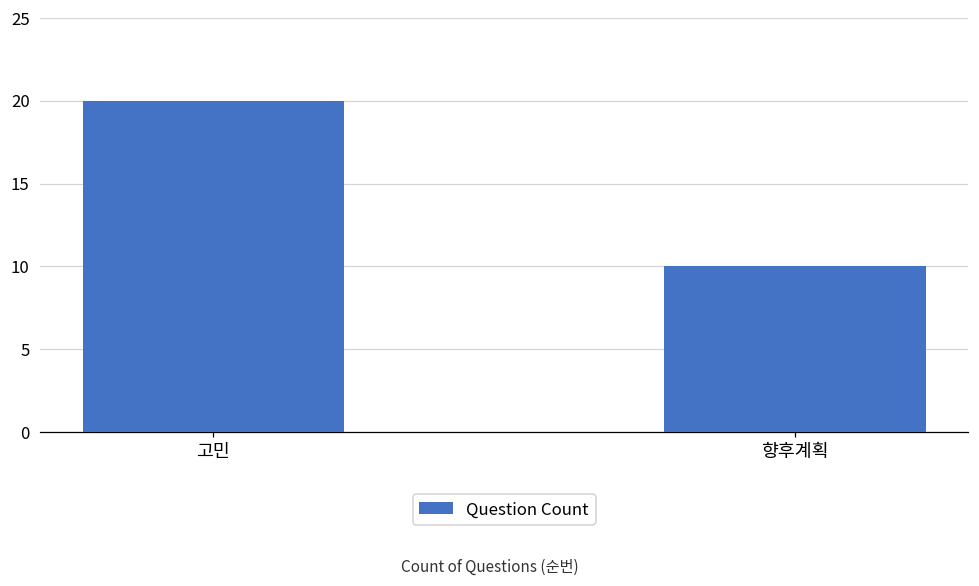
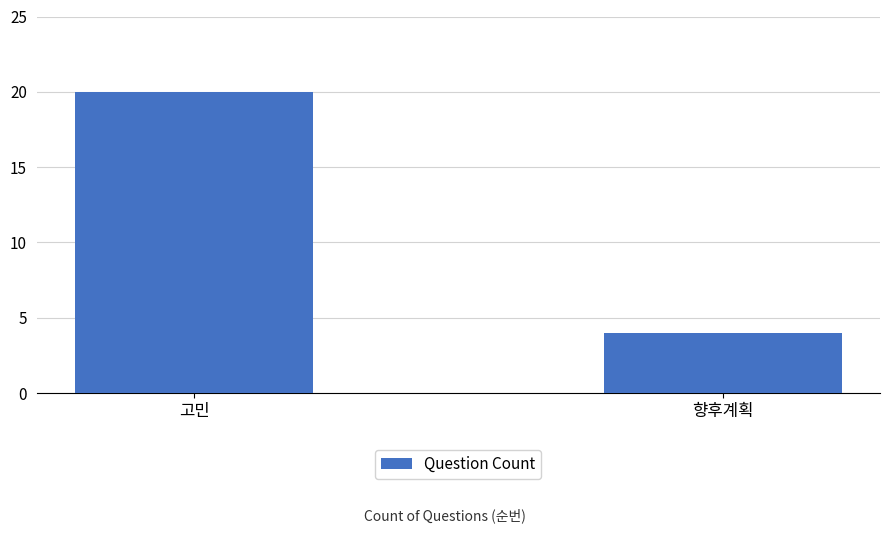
  {
    "고민": 20,
-   "향후계획": 10
+   "향후계획": 4
  }
